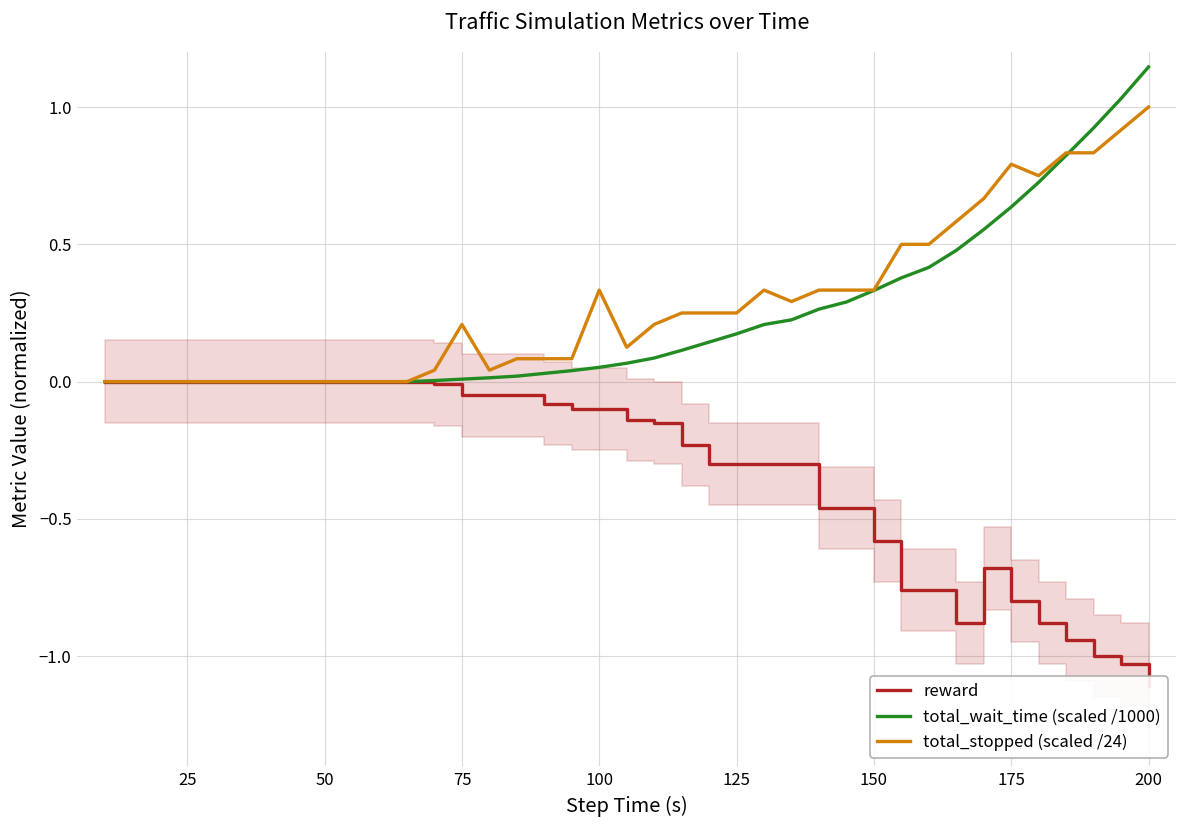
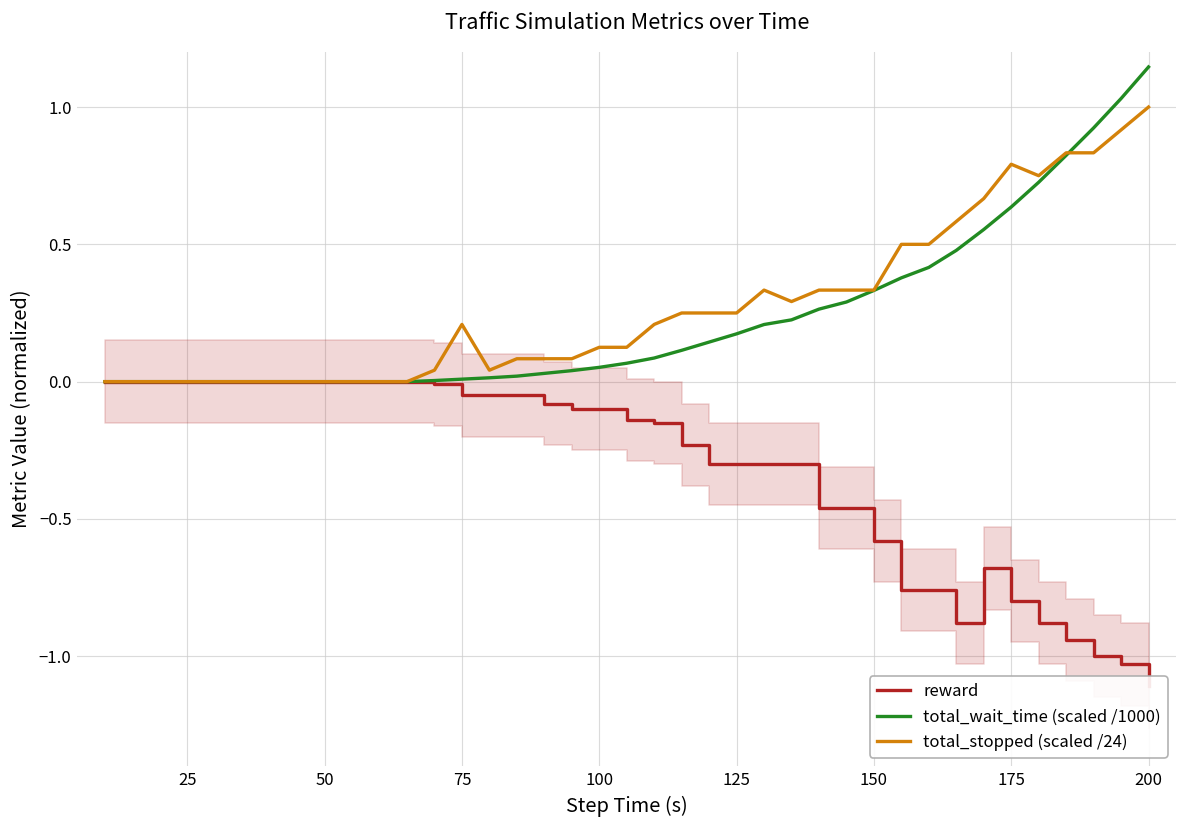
  {
    "total_wait_time (scaled /1000)": {
      "75": 0.01,
      "125": 0.17,
      "175": 0.64,
      "200": 1.15
    },
    "total_stopped (scaled /24)": {
      "75": 0.21,
-     "100": 0.33,
+     "100": 0.13,
      "125": 0.25,
      "175": 0.79,
      "200": 1.00
    }
  }
